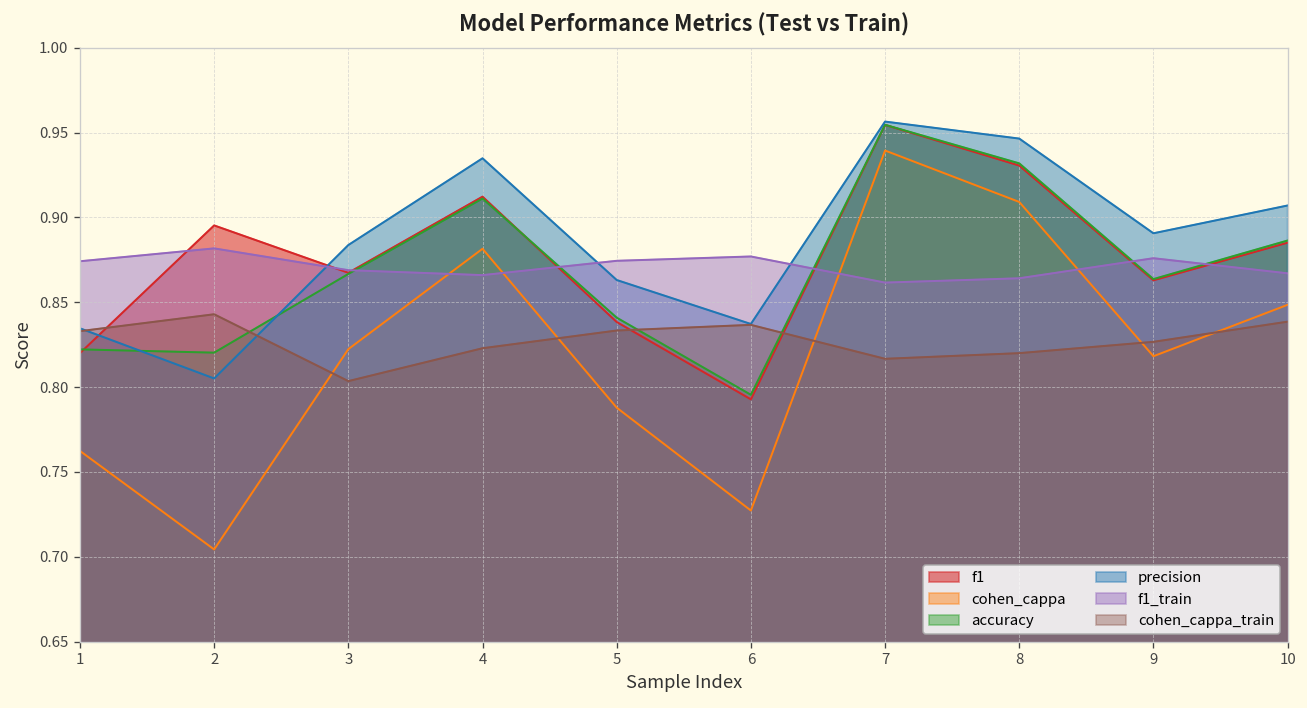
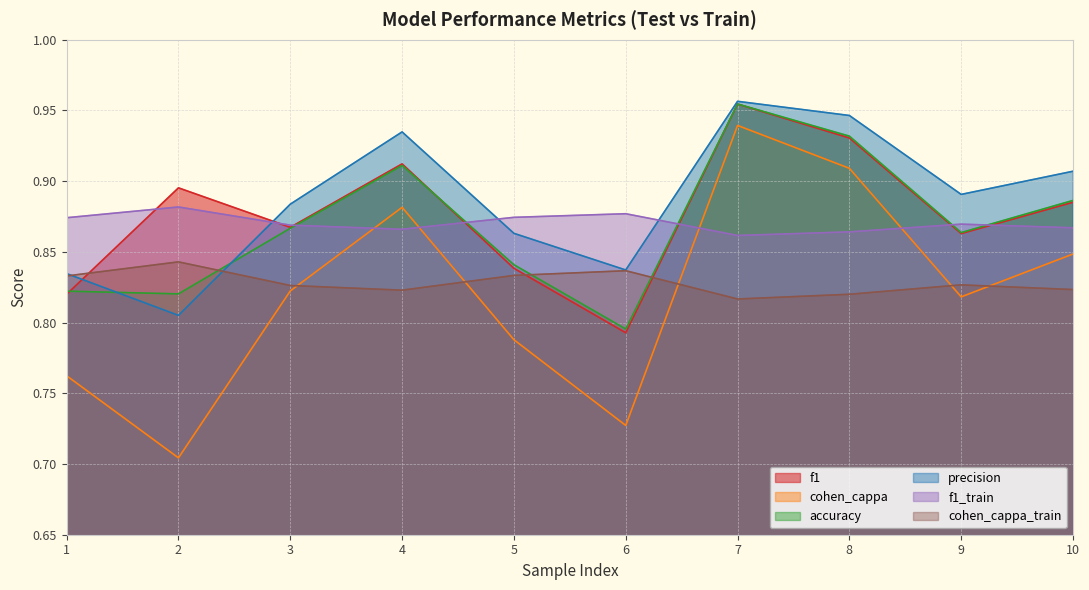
  {
    "f1": {
      "1": 0.820,
      "2": 0.895,
      "5": 0.838,
      "6": 0.793
    },
    "cohen_cappa": {
      "1": 0.762,
      "2": 0.704,
      "3": 0.822,
      "4": 0.882,
      "5": 0.788,
      "6": 0.727,
      "7": 0.939,
      "8": 0.909,
      "9": 0.818,
      "10": 0.848
    },
    "accuracy": {
      "1": 0.822,
      "2": 0.820,
      "5": 0.841,
      "6": 0.795
    },
    "precision": {
      "2": 0.805,
      "3": 0.884,
      "4": 0.935,
      "5": 0.863,
      "7": 0.956,
      "8": 0.946,
      "9": 0.891,
      "10": 0.907
    },
    "f1_train": {
      "1": 0.874,
      "2": 0.882,
      "4": 0.866,
      "5": 0.874,
      "6": 0.877,
      "7": 0.862,
      "8": 0.864,
-     "9": 0.876,
+     "9": 0.870,
      "10": 0.867
    },
    "cohen_cappa_train": {
      "2": 0.843,
-     "3": 0.804,
+     "3": 0.826,
      "4": 0.823,
      "5": 0.833,
      "7": 0.817,
      "8": 0.820,
      "9": 0.827,
-     "10": 0.839
+     "10": 0.823
    }
  }
